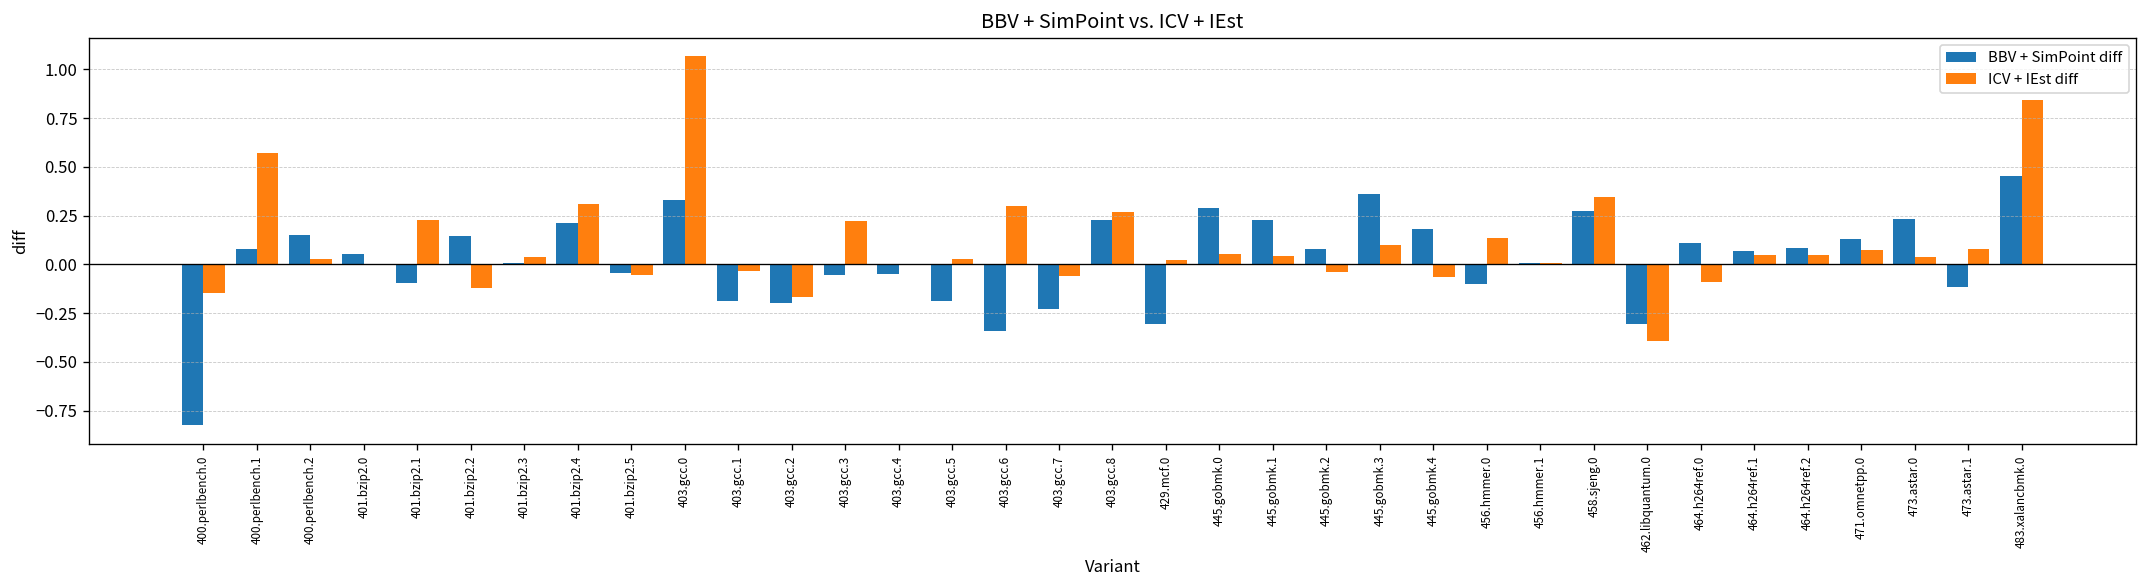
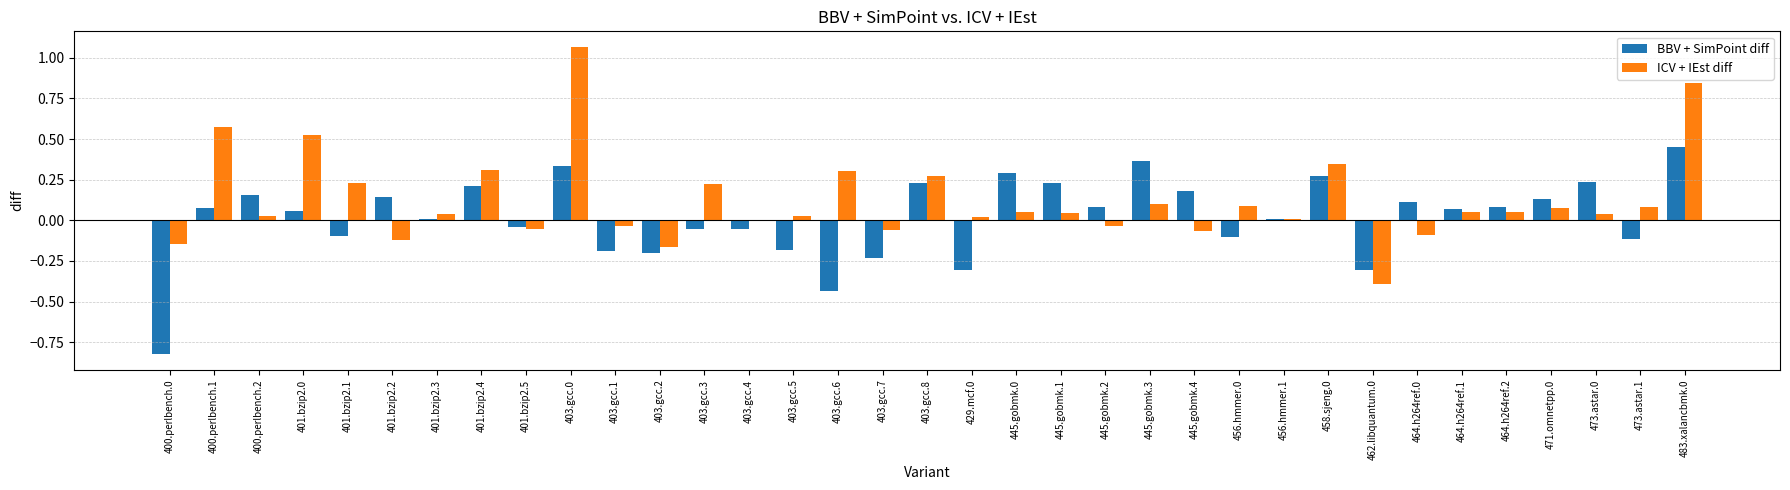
  {
    "BBV + SimPoint diff": {
      "400.perlbench.0": -0.83,
      "400.perlbench.1": 0.08,
      "400.perlbench.2": 0.15,
      "401.bzip2.0": 0.06,
      "401.bzip2.1": -0.10,
      "401.bzip2.2": 0.14,
      "401.bzip2.4": 0.21,
      "401.bzip2.5": -0.04,
      "403.gcc.0": 0.33,
      "403.gcc.1": -0.19,
      "403.gcc.2": -0.20,
      "403.gcc.3": -0.05,
      "403.gcc.4": -0.05,
      "403.gcc.5": -0.19,
-     "403.gcc.6": -0.34,
+     "403.gcc.6": -0.44,
      "403.gcc.7": -0.23,
      "403.gcc.8": 0.23,
      "429.mcf.0": -0.30,
      "445.gobmk.0": 0.29,
      "445.gobmk.1": 0.23,
      "445.gobmk.2": 0.08,
      "445.gobmk.3": 0.36,
      "445.gobmk.4": 0.18,
      "456.hmmer.0": -0.10,
      "458.sjeng.0": 0.27,
      "462.libquantum.0": -0.31,
      "464.h264ref.0": 0.11,
      "464.h264ref.1": 0.07,
      "464.h264ref.2": 0.08,
      "471.omnetpp.0": 0.13,
      "473.astar.0": 0.23,
      "473.astar.1": -0.12,
      "483.xalancbmk.0": 0.45
    },
    "ICV + IEst diff": {
      "400.perlbench.0": -0.15,
      "400.perlbench.1": 0.57,
      "400.perlbench.2": 0.03,
-     "401.bzip2.0": 0.00,
+     "401.bzip2.0": 0.53,
      "401.bzip2.1": 0.23,
      "401.bzip2.2": -0.12,
      "401.bzip2.3": 0.04,
      "401.bzip2.4": 0.31,
      "401.bzip2.5": -0.05,
      "403.gcc.0": 1.07,
      "403.gcc.1": -0.03,
      "403.gcc.2": -0.17,
      "403.gcc.3": 0.22,
      "403.gcc.5": 0.02,
      "403.gcc.6": 0.30,
      "403.gcc.7": -0.06,
      "403.gcc.8": 0.27,
      "429.mcf.0": 0.02,
      "445.gobmk.0": 0.05,
      "445.gobmk.1": 0.04,
      "445.gobmk.2": -0.04,
      "445.gobmk.3": 0.10,
      "445.gobmk.4": -0.06,
-     "456.hmmer.0": 0.14,
+     "456.hmmer.0": 0.09,
      "458.sjeng.0": 0.35,
      "462.libquantum.0": -0.39,
      "464.h264ref.0": -0.09,
      "464.h264ref.1": 0.05,
      "464.h264ref.2": 0.05,
      "471.omnetpp.0": 0.07,
      "473.astar.0": 0.04,
      "473.astar.1": 0.08,
      "483.xalancbmk.0": 0.84
    }
  }
